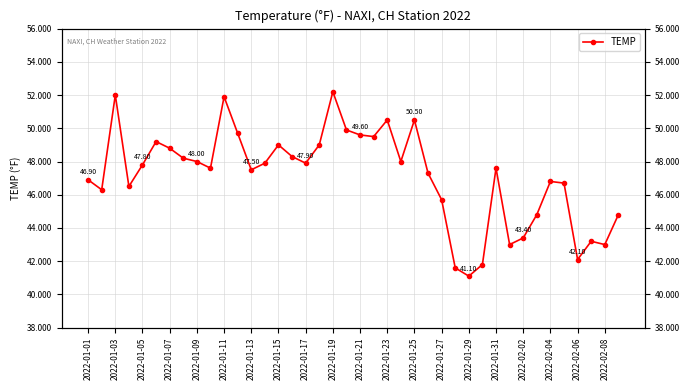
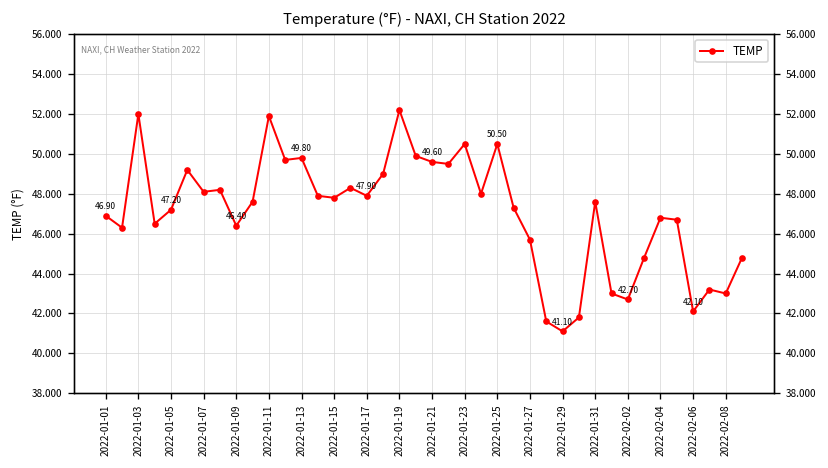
  {
    "2022-01-01": 46.90,
-   "2022-01-05": 47.80,
-   "2022-01-07": 48.8,
-   "2022-01-09": 48.00,
-   "2022-01-13": 47.50,
-   "2022-01-15": 49.0,
+   "2022-01-05": 47.20,
+   "2022-01-07": 48.1,
+   "2022-01-09": 46.40,
+   "2022-01-13": 49.80,
+   "2022-01-15": 47.8,
    "2022-01-17": 47.90,
    "2022-01-21": 49.60,
    "2022-01-25": 50.50,
    "2022-01-29": 41.10,
-   "2022-02-02": 43.40,
+   "2022-02-02": 42.70,
    "2022-02-06": 42.10
  }
